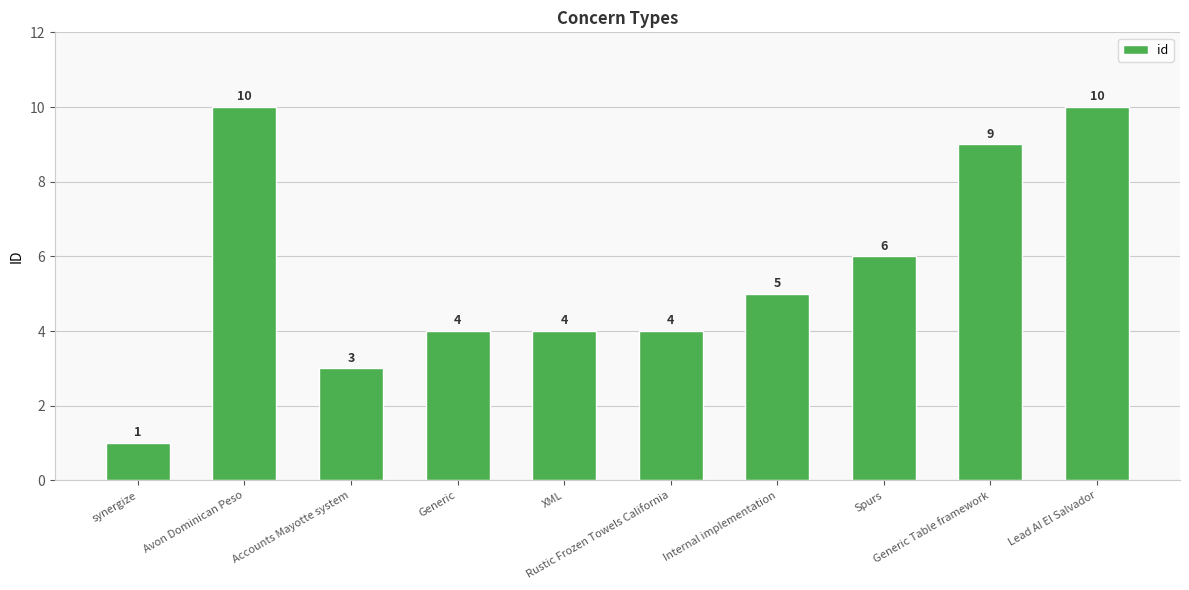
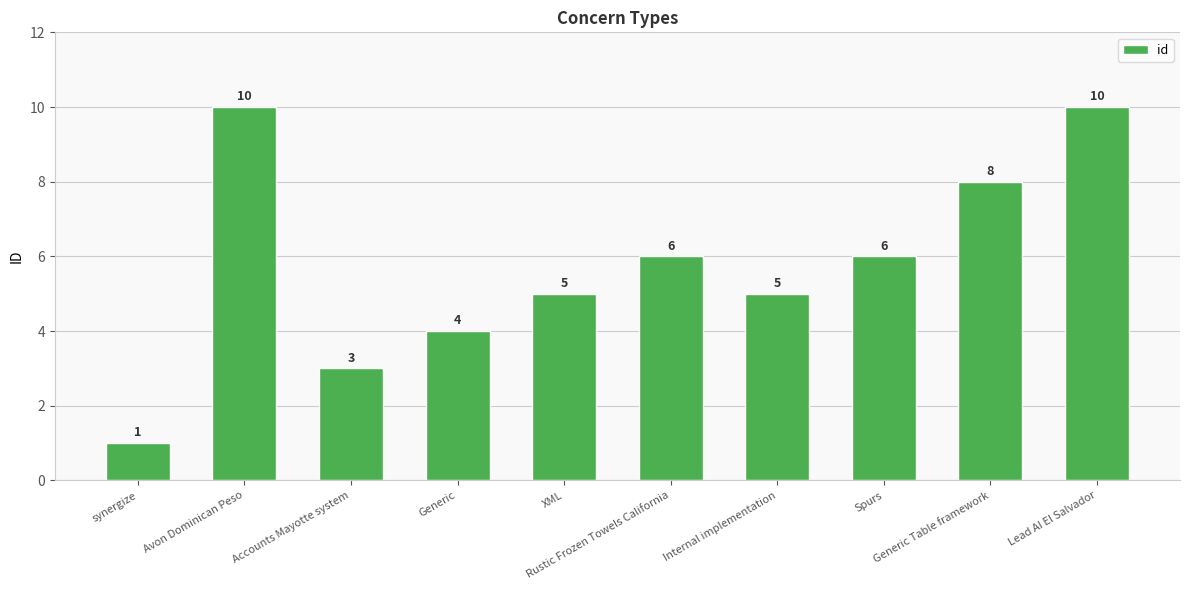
  {
    "synergize": 1,
    "Avon Dominican Peso": 10,
    "Accounts Mayotte system": 3,
    "Generic": 4,
-   "XML": 4,
-   "Rustic Frozen Towels California": 4,
+   "XML": 5,
+   "Rustic Frozen Towels California": 6,
    "Internal implementation": 5,
    "Spurs": 6,
-   "Generic Table framework": 9,
+   "Generic Table framework": 8,
    "Lead AI El Salvador": 10
  }
